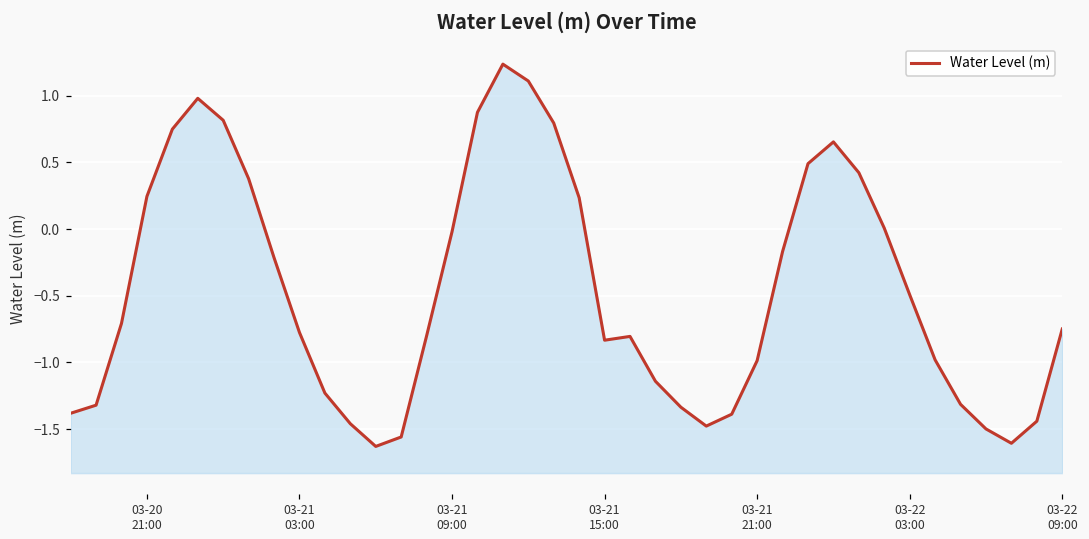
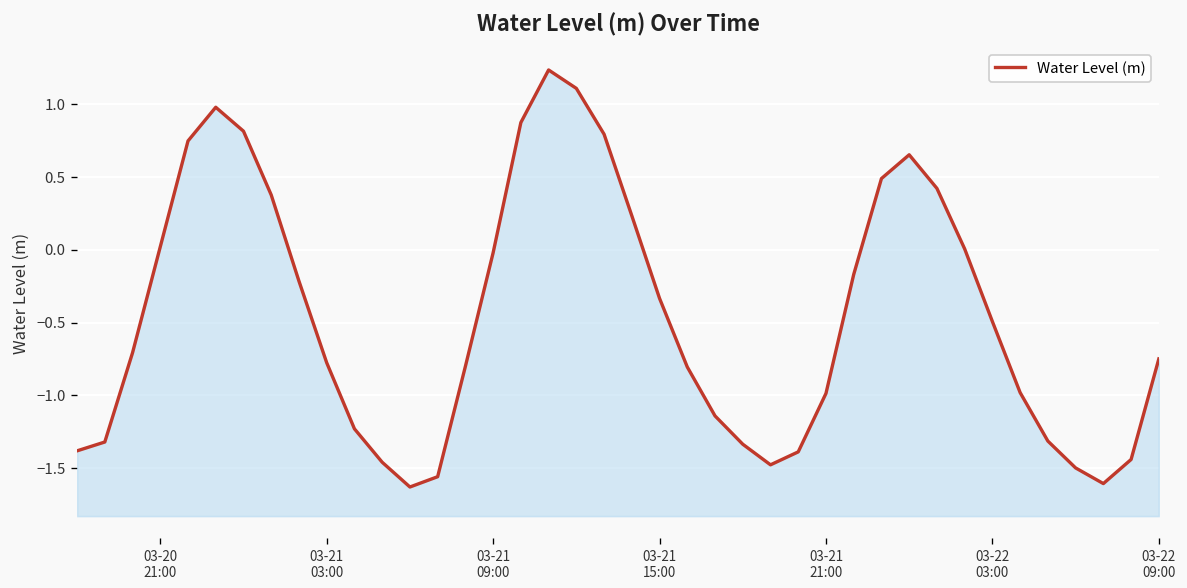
  {
-   "03-20 21:00": 0.24,
+   "03-20 21:00": 0.02,
    "03-21 03:00": -0.78,
    "03-21 09:00": -0.02,
-   "03-21 15:00": -0.83,
+   "03-21 15:00": -0.33,
    "03-21 21:00": -0.99,
    "03-22 03:00": -0.49,
    "03-22 09:00": -0.75
  }
